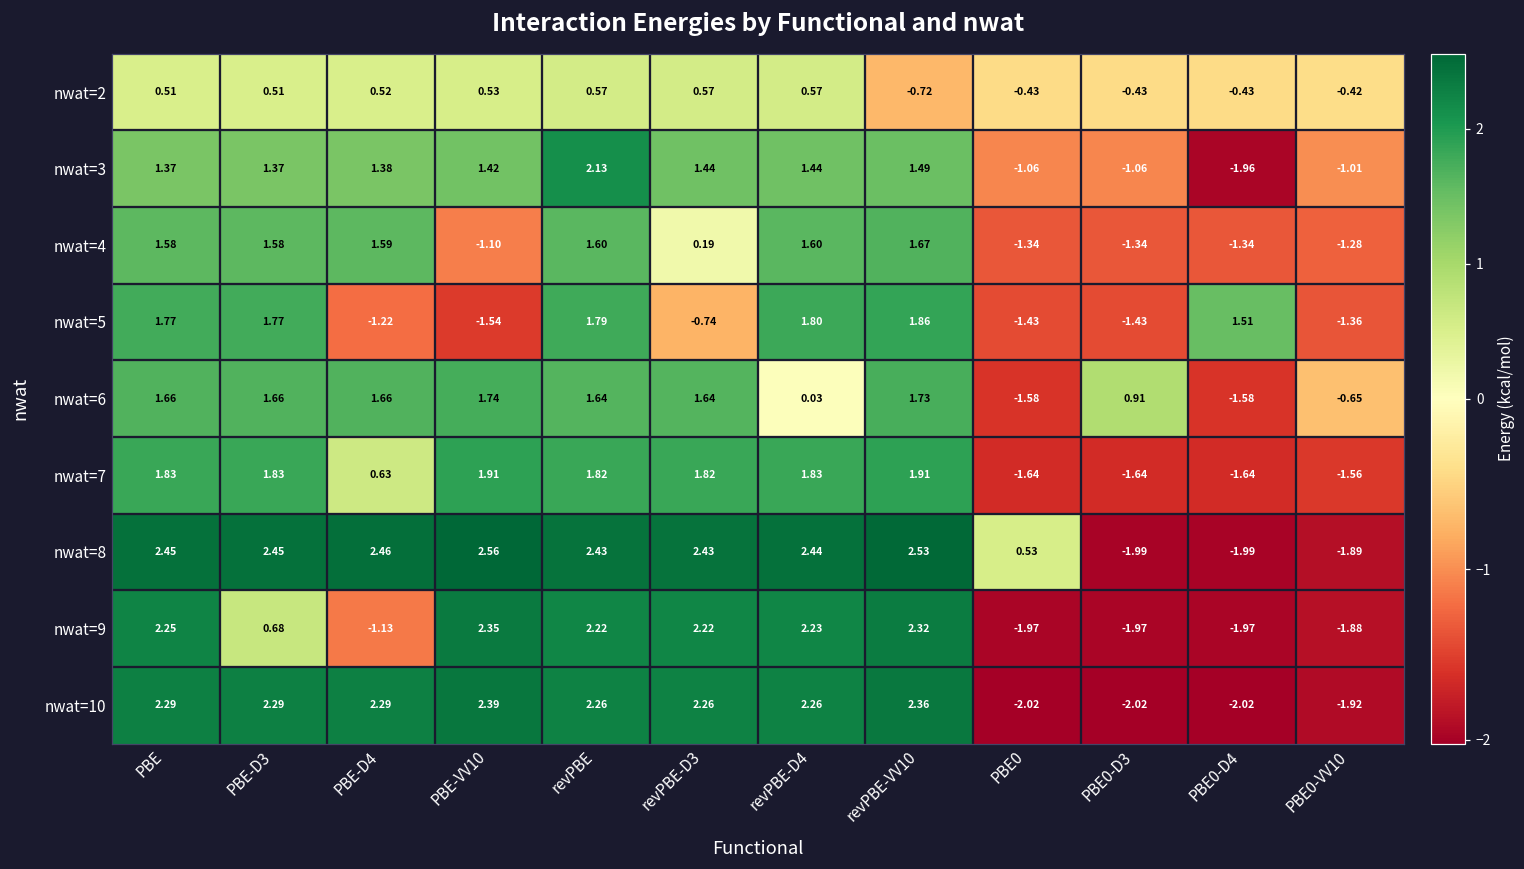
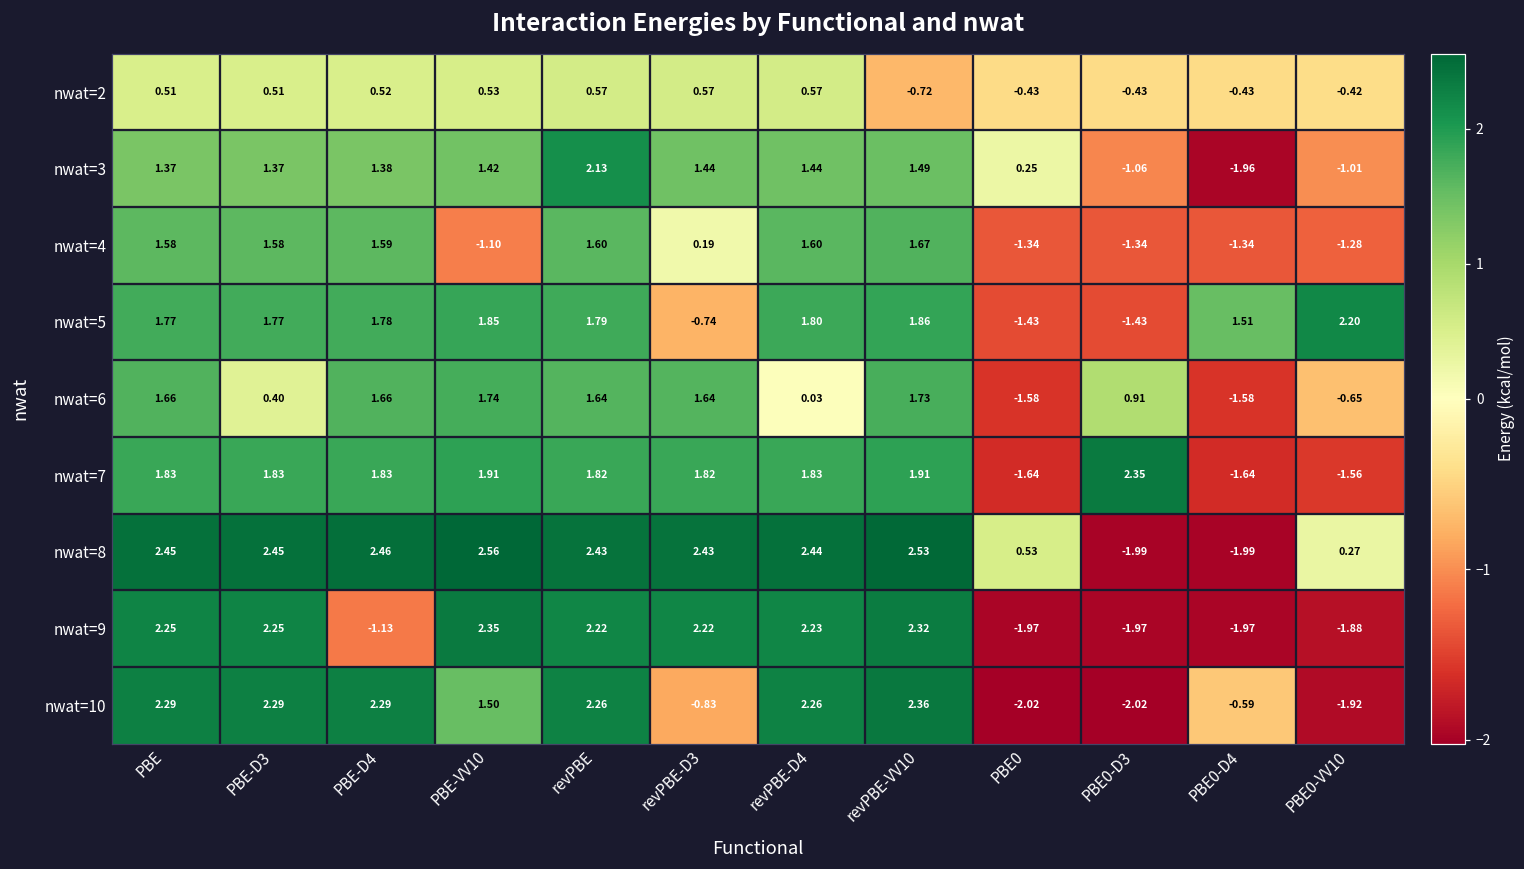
  {
    "nwat=2": {
      "PBE": 0.51,
      "PBE-D3": 0.51,
      "PBE-D4": 0.52,
      "PBE-VV10": 0.53,
      "revPBE": 0.57,
      "revPBE-D3": 0.57,
      "revPBE-D4": 0.57,
      "revPBE-VV10": -0.72,
      "PBE0": -0.43,
      "PBE0-D3": -0.43,
      "PBE0-D4": -0.43,
      "PBE0-VV10": -0.42
    },
    "nwat=3": {
      "PBE": 1.37,
      "PBE-D3": 1.37,
      "PBE-D4": 1.38,
      "PBE-VV10": 1.42,
      "revPBE": 2.13,
      "revPBE-D3": 1.44,
      "revPBE-D4": 1.44,
      "revPBE-VV10": 1.49,
-     "PBE0": -1.06,
+     "PBE0": 0.25,
      "PBE0-D3": -1.06,
      "PBE0-D4": -1.96,
      "PBE0-VV10": -1.01
    },
    "nwat=4": {
      "PBE": 1.58,
      "PBE-D3": 1.58,
      "PBE-D4": 1.59,
      "PBE-VV10": -1.10,
      "revPBE": 1.60,
      "revPBE-D3": 0.19,
      "revPBE-D4": 1.60,
      "revPBE-VV10": 1.67,
      "PBE0": -1.34,
      "PBE0-D3": -1.34,
      "PBE0-D4": -1.34,
      "PBE0-VV10": -1.28
    },
    "nwat=5": {
      "PBE": 1.77,
      "PBE-D3": 1.77,
-     "PBE-D4": -1.22,
-     "PBE-VV10": -1.54,
+     "PBE-D4": 1.78,
+     "PBE-VV10": 1.85,
      "revPBE": 1.79,
      "revPBE-D3": -0.74,
      "revPBE-D4": 1.80,
      "revPBE-VV10": 1.86,
      "PBE0": -1.43,
      "PBE0-D3": -1.43,
      "PBE0-D4": 1.51,
-     "PBE0-VV10": -1.36
+     "PBE0-VV10": 2.20
    },
    "nwat=6": {
      "PBE": 1.66,
-     "PBE-D3": 1.66,
+     "PBE-D3": 0.40,
      "PBE-D4": 1.66,
      "PBE-VV10": 1.74,
      "revPBE": 1.64,
      "revPBE-D3": 1.64,
      "revPBE-D4": 0.03,
      "revPBE-VV10": 1.73,
      "PBE0": -1.58,
      "PBE0-D3": 0.91,
      "PBE0-D4": -1.58,
      "PBE0-VV10": -0.65
    },
    "nwat=7": {
      "PBE": 1.83,
      "PBE-D3": 1.83,
-     "PBE-D4": 0.63,
+     "PBE-D4": 1.83,
      "PBE-VV10": 1.91,
      "revPBE": 1.82,
      "revPBE-D3": 1.82,
      "revPBE-D4": 1.83,
      "revPBE-VV10": 1.91,
      "PBE0": -1.64,
-     "PBE0-D3": -1.64,
+     "PBE0-D3": 2.35,
      "PBE0-D4": -1.64,
      "PBE0-VV10": -1.56
    },
    "nwat=8": {
      "PBE": 2.45,
      "PBE-D3": 2.45,
      "PBE-D4": 2.46,
      "PBE-VV10": 2.56,
      "revPBE": 2.43,
      "revPBE-D3": 2.43,
      "revPBE-D4": 2.44,
      "revPBE-VV10": 2.53,
      "PBE0": 0.53,
      "PBE0-D3": -1.99,
      "PBE0-D4": -1.99,
-     "PBE0-VV10": -1.89
+     "PBE0-VV10": 0.27
    },
    "nwat=9": {
      "PBE": 2.25,
-     "PBE-D3": 0.68,
+     "PBE-D3": 2.25,
      "PBE-D4": -1.13,
      "PBE-VV10": 2.35,
      "revPBE": 2.22,
      "revPBE-D3": 2.22,
      "revPBE-D4": 2.23,
      "revPBE-VV10": 2.32,
      "PBE0": -1.97,
      "PBE0-D3": -1.97,
      "PBE0-D4": -1.97,
      "PBE0-VV10": -1.88
    },
    "nwat=10": {
      "PBE": 2.29,
      "PBE-D3": 2.29,
      "PBE-D4": 2.29,
-     "PBE-VV10": 2.39,
+     "PBE-VV10": 1.50,
      "revPBE": 2.26,
-     "revPBE-D3": 2.26,
+     "revPBE-D3": -0.83,
      "revPBE-D4": 2.26,
      "revPBE-VV10": 2.36,
      "PBE0": -2.02,
      "PBE0-D3": -2.02,
-     "PBE0-D4": -2.02,
+     "PBE0-D4": -0.59,
      "PBE0-VV10": -1.92
    }
  }
